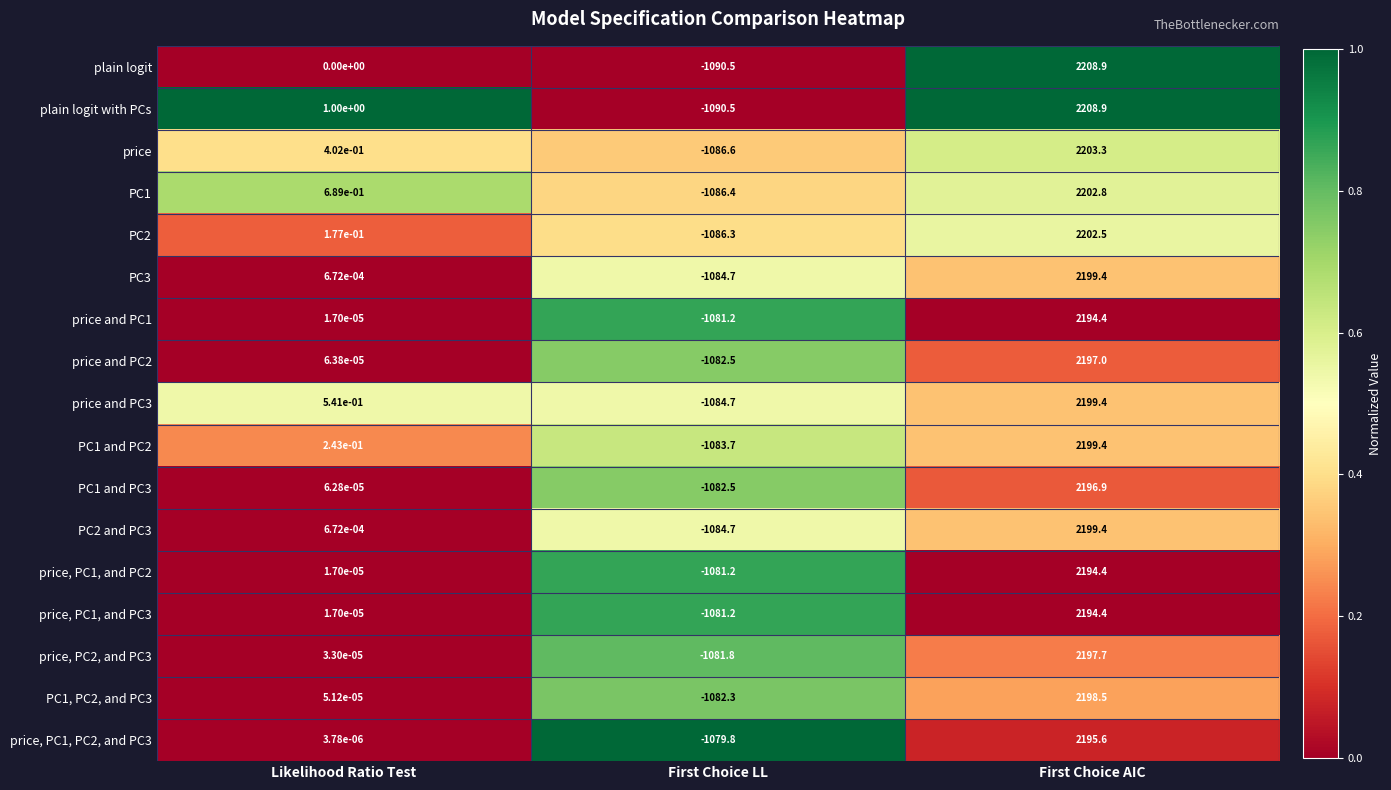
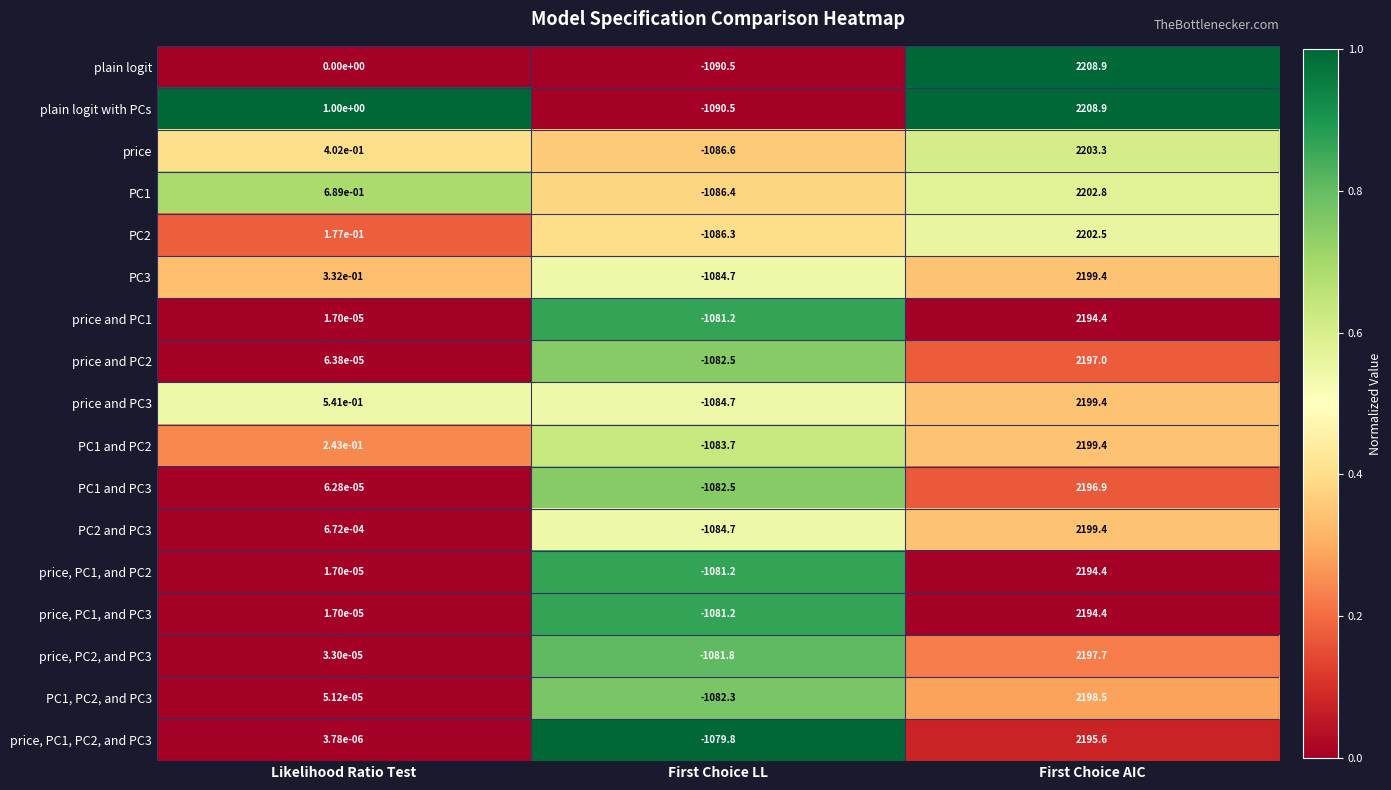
  {
    "plain logit": {
      "Likelihood Ratio Test": "0.00e+00",
      "First Choice LL": "-1090.5",
      "First Choice AIC": "2208.9"
    },
    "plain logit with PCs": {
      "Likelihood Ratio Test": "1.00e+00",
      "First Choice LL": "-1090.5",
      "First Choice AIC": "2208.9"
    },
    "price": {
      "Likelihood Ratio Test": "4.02e-01",
      "First Choice LL": "-1086.6",
      "First Choice AIC": "2203.3"
    },
    "PC1": {
      "Likelihood Ratio Test": "6.89e-01",
      "First Choice LL": "-1086.4",
      "First Choice AIC": "2202.8"
    },
    "PC2": {
      "Likelihood Ratio Test": "1.77e-01",
      "First Choice LL": "-1086.3",
      "First Choice AIC": "2202.5"
    },
    "PC3": {
-     "Likelihood Ratio Test": "6.72e-04",
+     "Likelihood Ratio Test": "3.32e-01",
      "First Choice LL": "-1084.7",
      "First Choice AIC": "2199.4"
    },
    "price and PC1": {
      "Likelihood Ratio Test": "1.70e-05",
      "First Choice LL": "-1081.2",
      "First Choice AIC": "2194.4"
    },
    "price and PC2": {
      "Likelihood Ratio Test": "6.38e-05",
      "First Choice LL": "-1082.5",
      "First Choice AIC": "2197.0"
    },
    "price and PC3": {
      "Likelihood Ratio Test": "5.41e-01",
      "First Choice LL": "-1084.7",
      "First Choice AIC": "2199.4"
    },
    "PC1 and PC2": {
      "Likelihood Ratio Test": "2.43e-01",
      "First Choice LL": "-1083.7",
      "First Choice AIC": "2199.4"
    },
    "PC1 and PC3": {
      "Likelihood Ratio Test": "6.28e-05",
      "First Choice LL": "-1082.5",
      "First Choice AIC": "2196.9"
    },
    "PC2 and PC3": {
      "Likelihood Ratio Test": "6.72e-04",
      "First Choice LL": "-1084.7",
      "First Choice AIC": "2199.4"
    },
    "price, PC1, and PC2": {
      "Likelihood Ratio Test": "1.70e-05",
      "First Choice LL": "-1081.2",
      "First Choice AIC": "2194.4"
    },
    "price, PC1, and PC3": {
      "Likelihood Ratio Test": "1.70e-05",
      "First Choice LL": "-1081.2",
      "First Choice AIC": "2194.4"
    },
    "price, PC2, and PC3": {
      "Likelihood Ratio Test": "3.30e-05",
      "First Choice LL": "-1081.8",
      "First Choice AIC": "2197.7"
    },
    "PC1, PC2, and PC3": {
      "Likelihood Ratio Test": "5.12e-05",
      "First Choice LL": "-1082.3",
      "First Choice AIC": "2198.5"
    },
    "price, PC1, PC2, and PC3": {
      "Likelihood Ratio Test": "3.78e-06",
      "First Choice LL": "-1079.8",
      "First Choice AIC": "2195.6"
    }
  }
